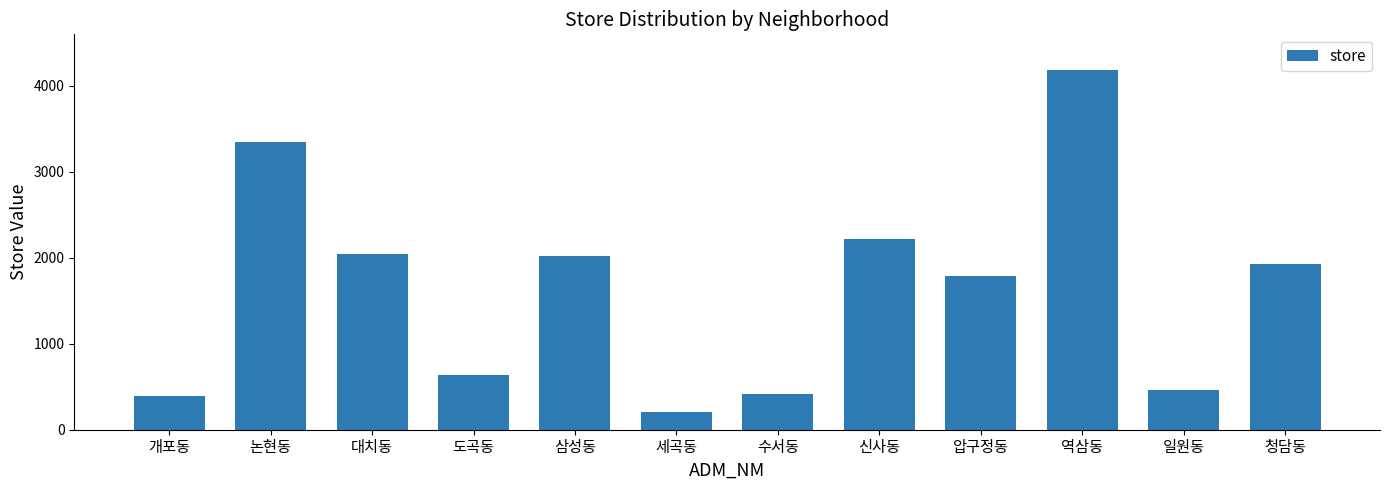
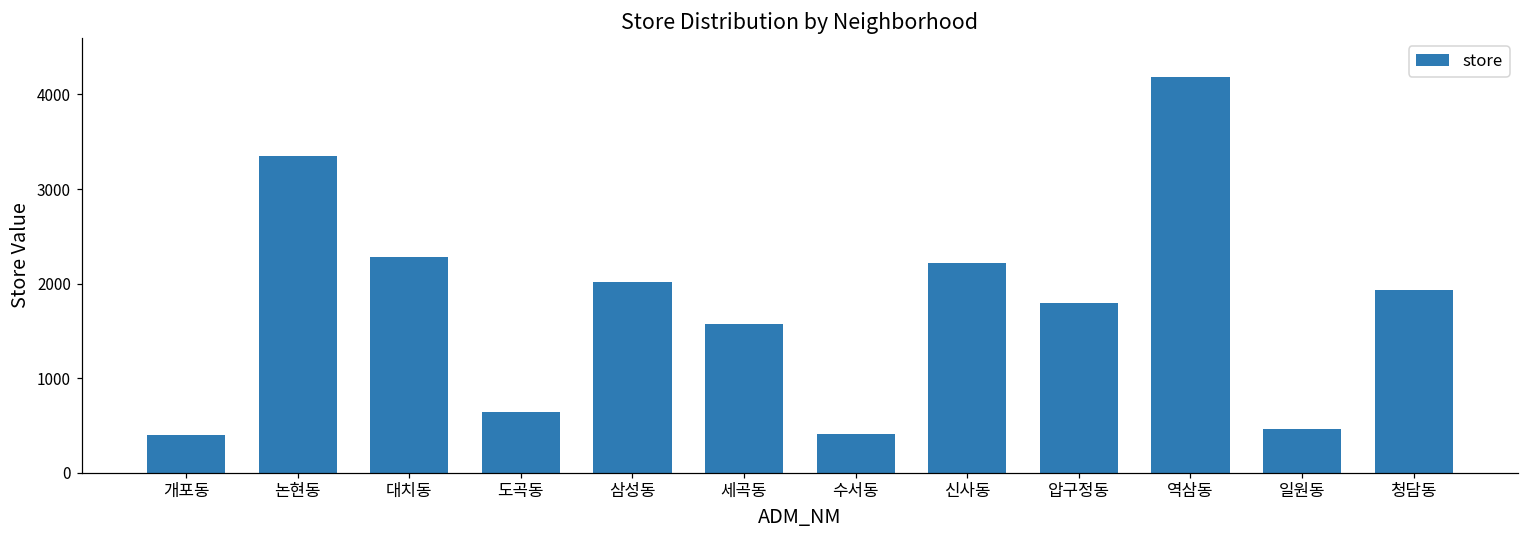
  {
    "개포동": 400,
    "논현동": 3300,
-   "대치동": 2000,
+   "대치동": 2300,
    "도곡동": 600,
    "삼성동": 2000,
-   "세곡동": 200,
+   "세곡동": 1600,
    "수서동": 400,
    "신사동": 2200,
    "압구정동": 1800,
    "역삼동": 4200,
    "일원동": 500,
    "청담동": 1900
  }
